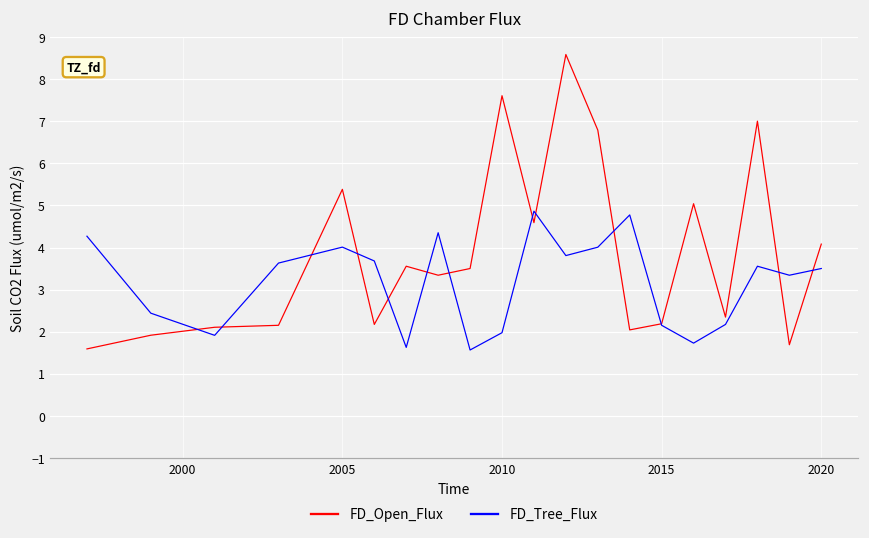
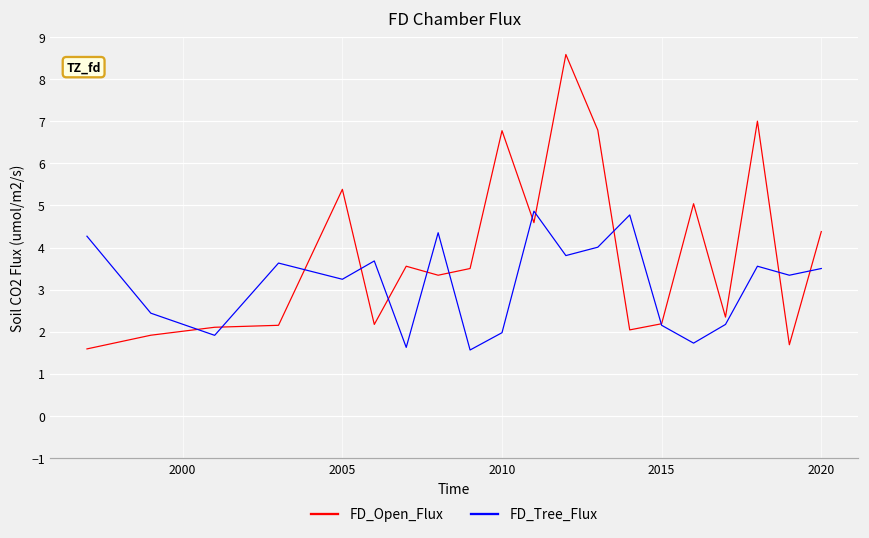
  {
    "FD_Open_Flux": {
      "2005": 5.4,
-     "2010": 7.6,
-     "2020": 4.1
+     "2010": 6.8,
+     "2020": 4.4
    },
    "FD_Tree_Flux": {
-     "2005": 4.0,
+     "2005": 3.2,
      "2010": 2.0,
      "2020": 3.5
    }
  }
